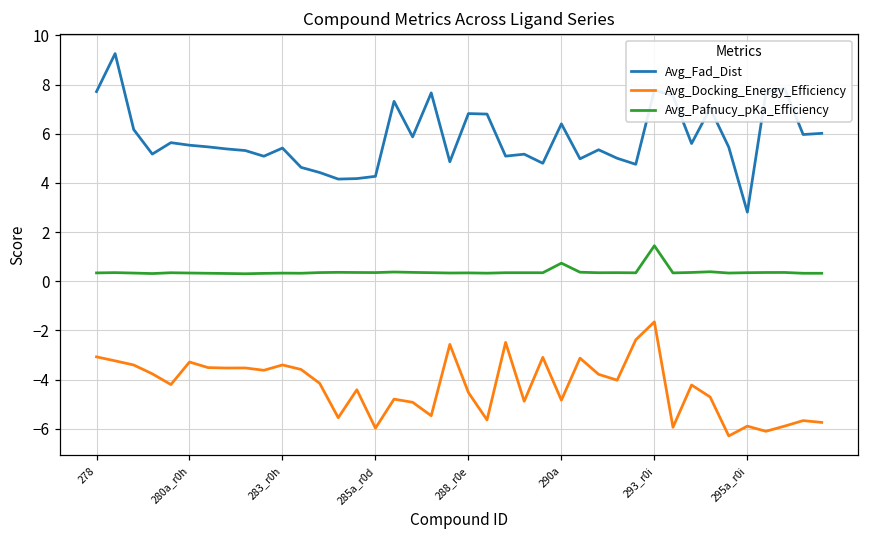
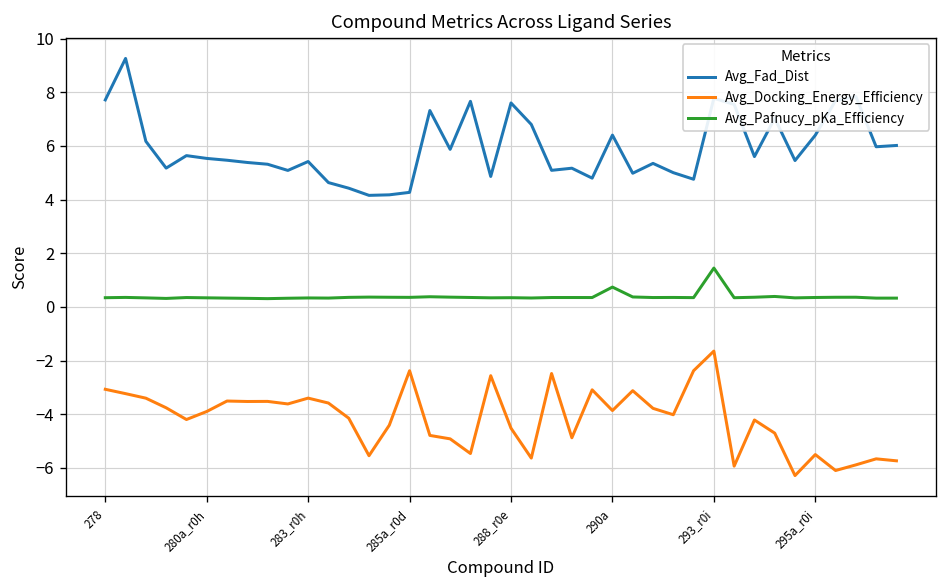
  {
    "Avg_Fad_Dist": {
      "278": 7.7,
      "280a_r0h": 5.5,
      "283_r0h": 5.4,
      "285a_r0d": 4.3,
-     "288_r0e": 6.8,
+     "288_r0e": 7.6,
      "290a": 6.4,
-     "295a_r0i": 2.8
+     "295a_r0i": 6.4
    },
    "Avg_Docking_Energy_Efficiency": {
      "278": -3.1,
-     "280a_r0h": -3.3,
+     "280a_r0h": -3.9,
      "283_r0h": -3.4,
-     "285a_r0d": -6.0,
+     "285a_r0d": -2.4,
      "288_r0e": -4.5,
-     "290a": -4.8,
+     "290a": -3.9,
      "293_r0i": -1.6,
-     "295a_r0i": -5.9
+     "295a_r0i": -5.5
    },
    "Avg_Pafnucy_pKa_Efficiency": {
      "278": 0.3,
      "280a_r0h": 0.3,
      "283_r0h": 0.3,
      "285a_r0d": 0.4,
      "288_r0e": 0.3,
      "290a": 0.7,
      "293_r0i": 1.4,
      "295a_r0i": 0.4
    }
  }
